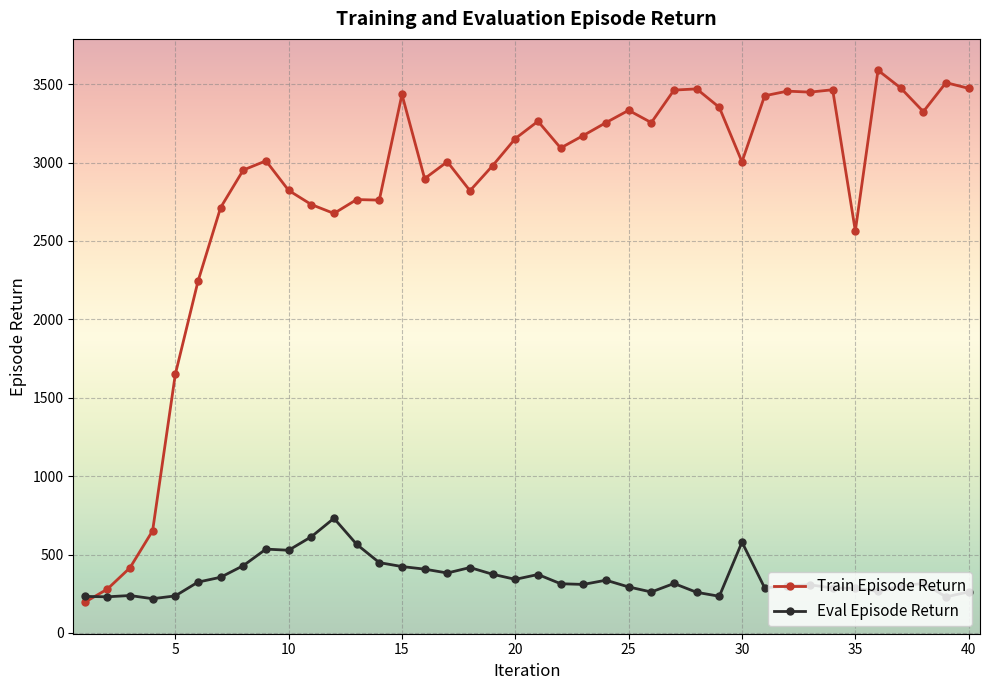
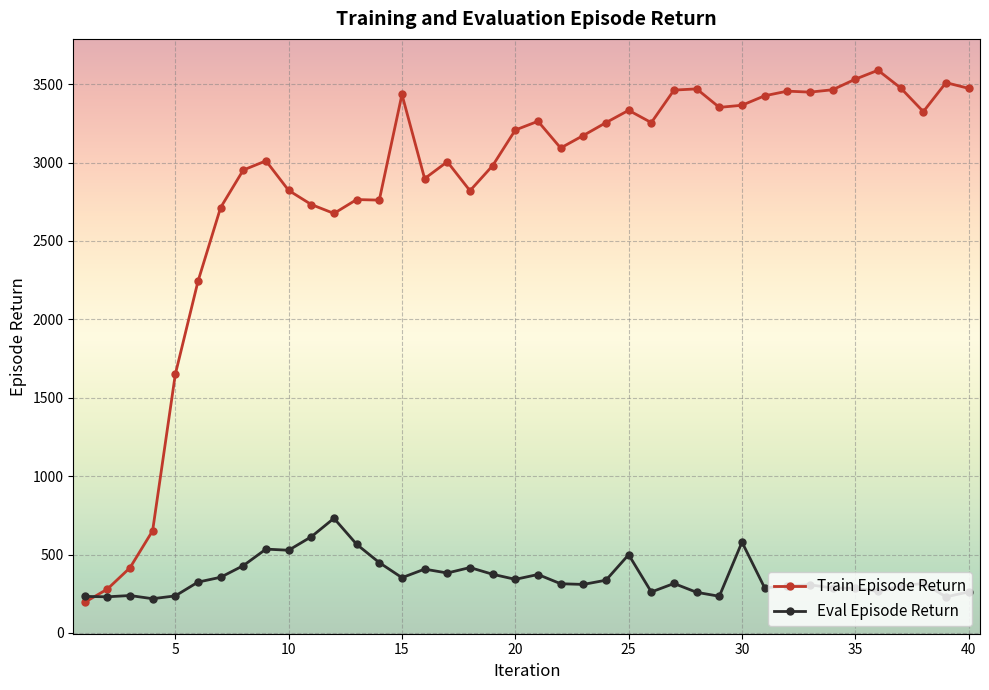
  {
    "Train Episode Return": {
      "5": 1650,
      "10": 2820,
      "15": 3430,
-     "20": 3150,
+     "20": 3210,
      "25": 3330,
-     "30": 3000,
-     "35": 2560,
+     "30": 3370,
+     "35": 3530,
      "40": 3470
    },
    "Eval Episode Return": {
      "5": 240,
      "10": 530,
-     "15": 420,
+     "15": 350,
      "20": 340,
-     "25": 290,
+     "25": 500,
      "30": 580
    }
  }
